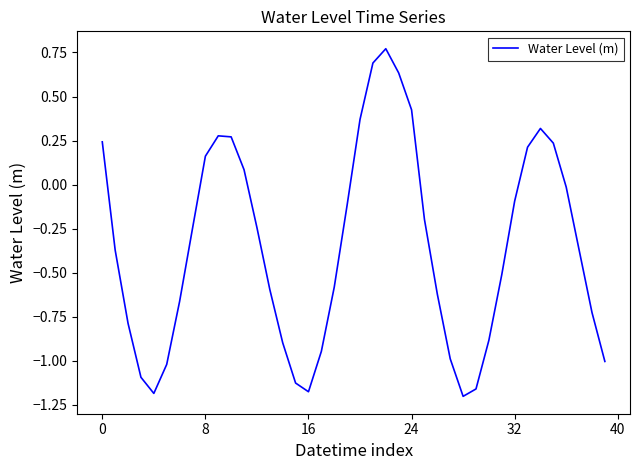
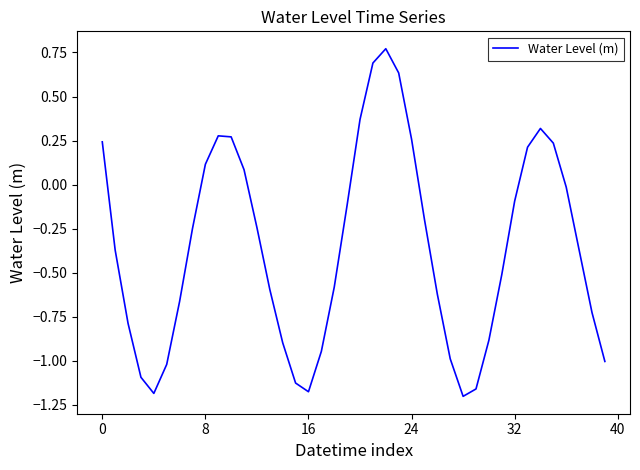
  {
    "0": 0.24,
-   "8": 0.16,
+   "8": 0.12,
    "16": -1.18,
-   "24": 0.42,
+   "24": 0.26,
    "32": -0.09
  }
